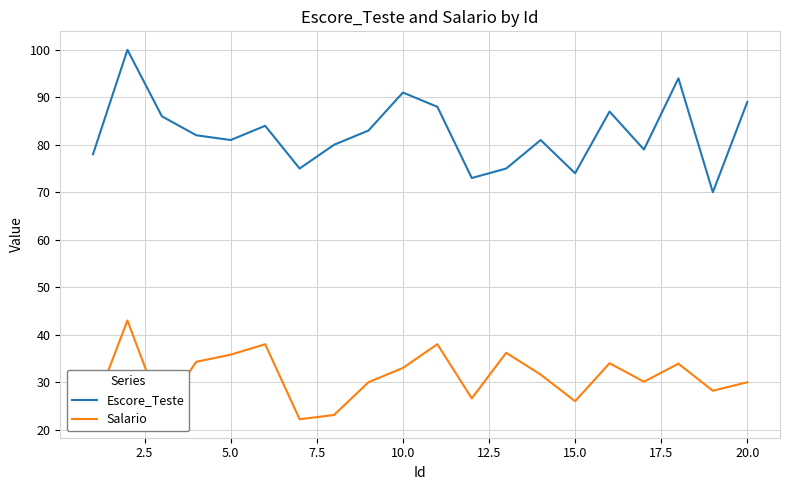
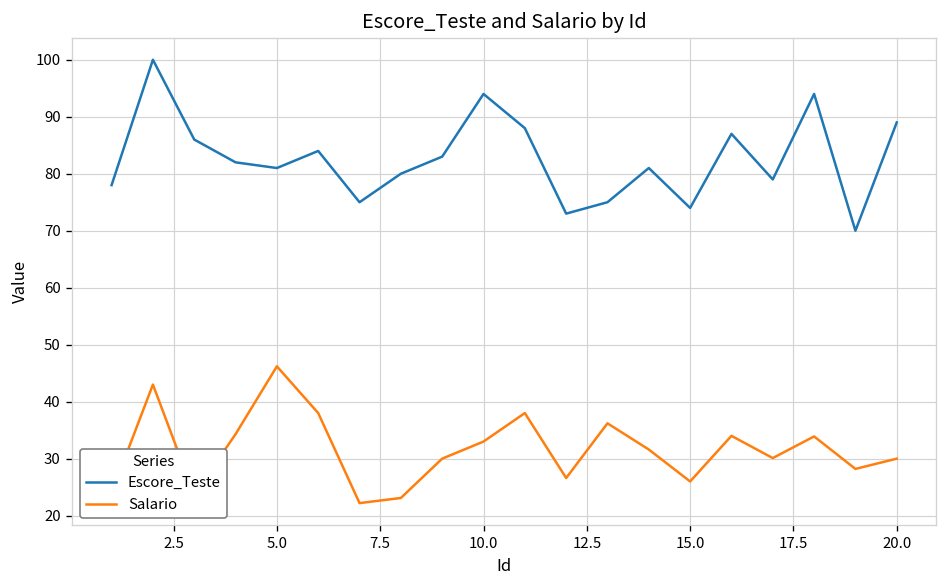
  {
    "Escore_Teste": {
      "5.0": 81,
-     "10.0": 91,
+     "10.0": 94,
      "15.0": 74,
      "20.0": 89
    },
    "Salario": {
-     "5.0": 36,
+     "5.0": 46,
      "10.0": 33,
      "15.0": 26,
      "20.0": 30
    }
  }
